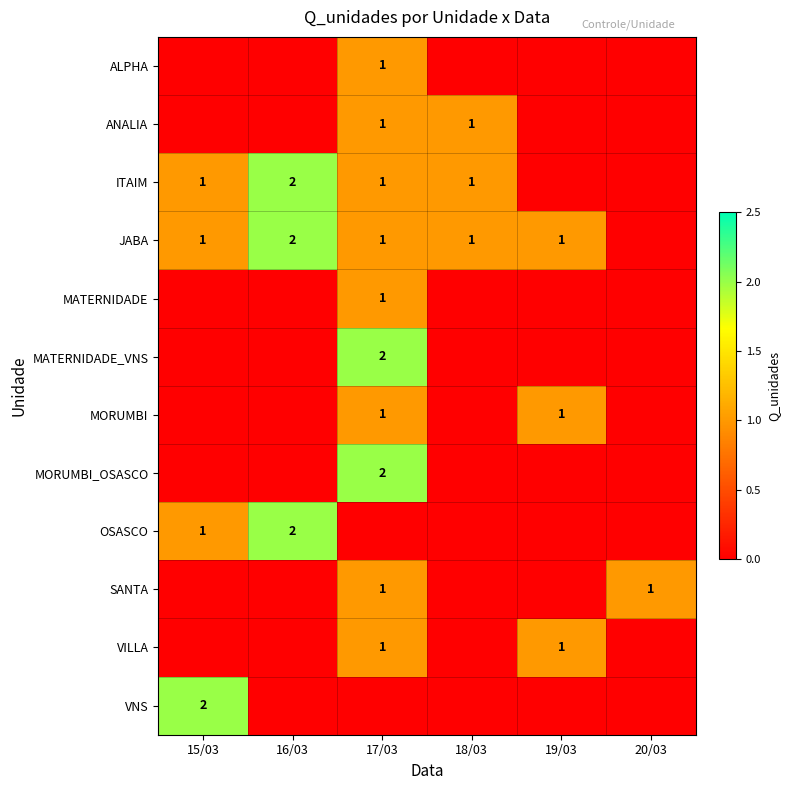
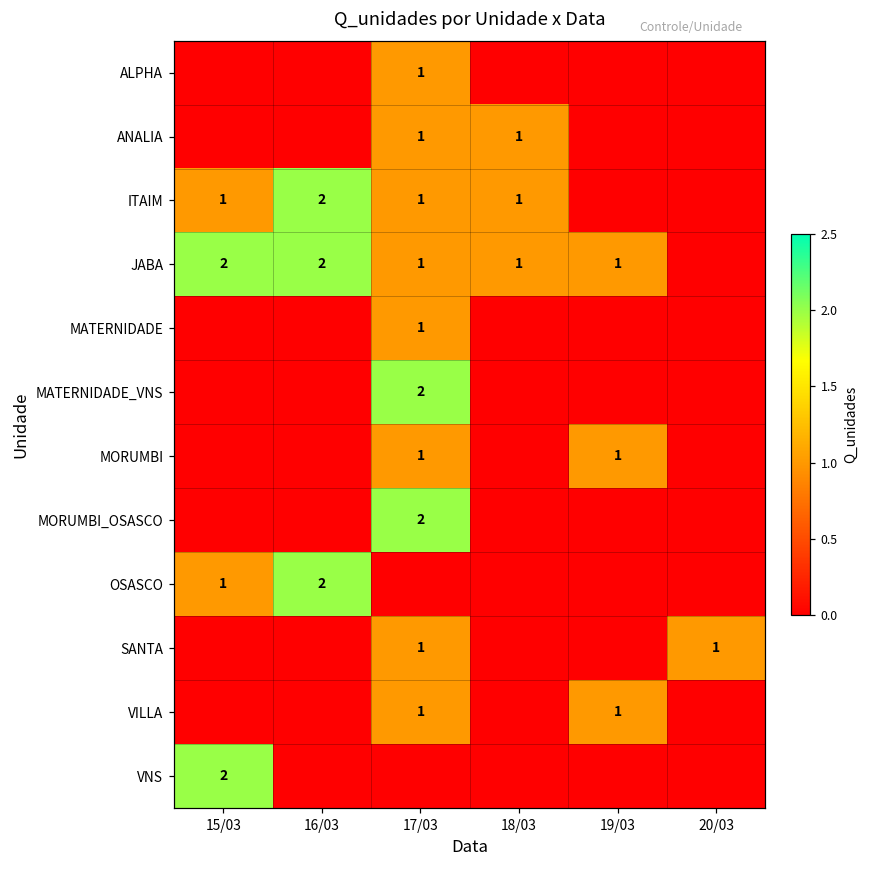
  {
    "ALPHA": {
      "17/03": 1
    },
    "ANALIA": {
      "17/03": 1,
      "18/03": 1
    },
    "ITAIM": {
      "15/03": 1,
      "16/03": 2,
      "17/03": 1,
      "18/03": 1
    },
    "JABA": {
-     "15/03": 1,
+     "15/03": 2,
      "16/03": 2,
      "17/03": 1,
      "18/03": 1,
      "19/03": 1
    },
    "MATERNIDADE": {
      "17/03": 1
    },
    "MATERNIDADE_VNS": {
      "17/03": 2
    },
    "MORUMBI": {
      "17/03": 1,
      "19/03": 1
    },
    "MORUMBI_OSASCO": {
      "17/03": 2
    },
    "OSASCO": {
      "15/03": 1,
      "16/03": 2
    },
    "SANTA": {
      "17/03": 1,
      "20/03": 1
    },
    "VILLA": {
      "17/03": 1,
      "19/03": 1
    },
    "VNS": {
      "15/03": 2
    }
  }
